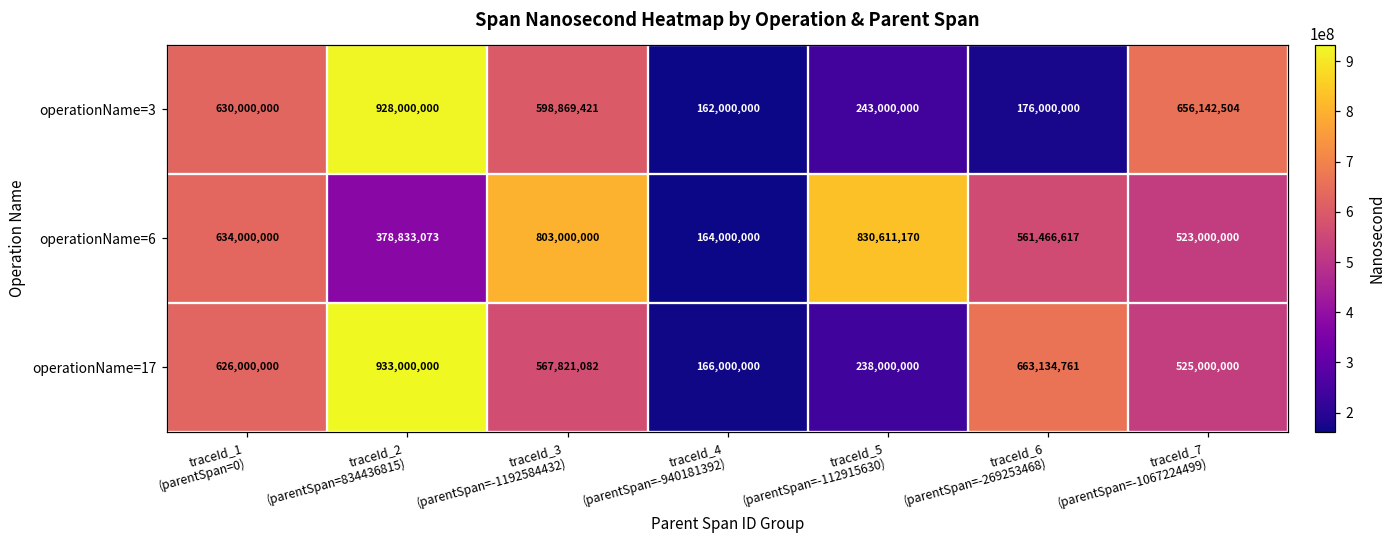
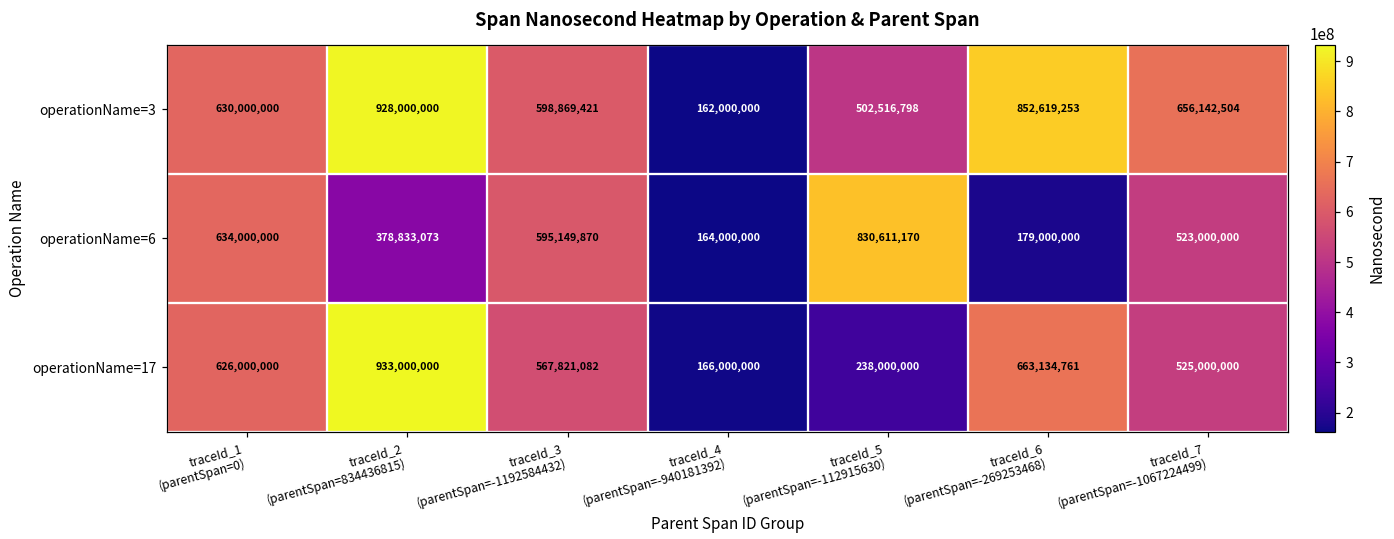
  {
    "operationName=3": {
      "traceId_1 (parentSpan=0)": "630,000,000",
      "traceId_2 (parentSpan=834436815)": "928,000,000",
      "traceId_3 (parentSpan=-1192584432)": "598,869,421",
      "traceId_4 (parentSpan=-940181392)": "162,000,000",
-     "traceId_5 (parentSpan=-112915630)": "243,000,000",
-     "traceId_6 (parentSpan=-269253468)": "176,000,000",
+     "traceId_5 (parentSpan=-112915630)": "502,516,798",
+     "traceId_6 (parentSpan=-269253468)": "852,619,253",
      "traceId_7 (parentSpan=-1067224499)": "656,142,504"
    },
    "operationName=6": {
      "traceId_1 (parentSpan=0)": "634,000,000",
      "traceId_2 (parentSpan=834436815)": "378,833,073",
-     "traceId_3 (parentSpan=-1192584432)": "803,000,000",
+     "traceId_3 (parentSpan=-1192584432)": "595,149,870",
      "traceId_4 (parentSpan=-940181392)": "164,000,000",
      "traceId_5 (parentSpan=-112915630)": "830,611,170",
-     "traceId_6 (parentSpan=-269253468)": "561,466,617",
+     "traceId_6 (parentSpan=-269253468)": "179,000,000",
      "traceId_7 (parentSpan=-1067224499)": "523,000,000"
    },
    "operationName=17": {
      "traceId_1 (parentSpan=0)": "626,000,000",
      "traceId_2 (parentSpan=834436815)": "933,000,000",
      "traceId_3 (parentSpan=-1192584432)": "567,821,082",
      "traceId_4 (parentSpan=-940181392)": "166,000,000",
      "traceId_5 (parentSpan=-112915630)": "238,000,000",
      "traceId_6 (parentSpan=-269253468)": "663,134,761",
      "traceId_7 (parentSpan=-1067224499)": "525,000,000"
    }
  }
